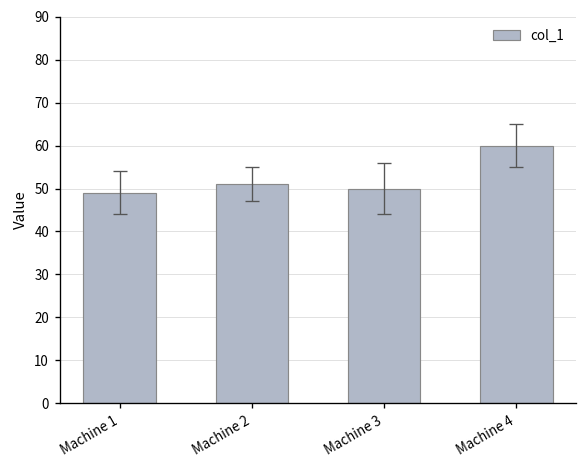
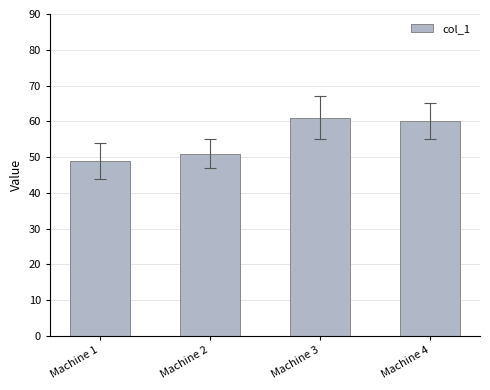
  {
    "col_1": {
      "Machine 1": 49,
      "Machine 2": 51,
-     "Machine 3": 50,
+     "Machine 3": 61,
      "Machine 4": 60
    }
  }
